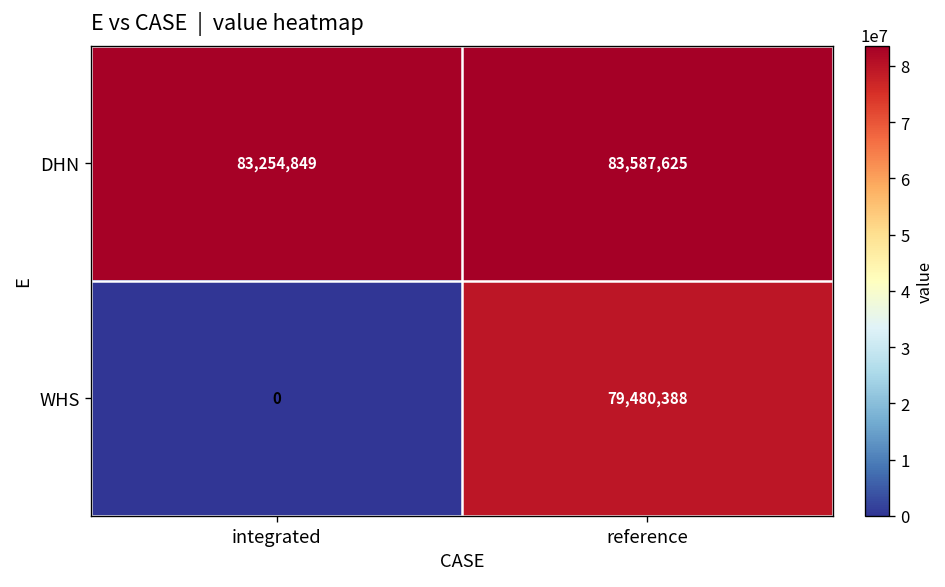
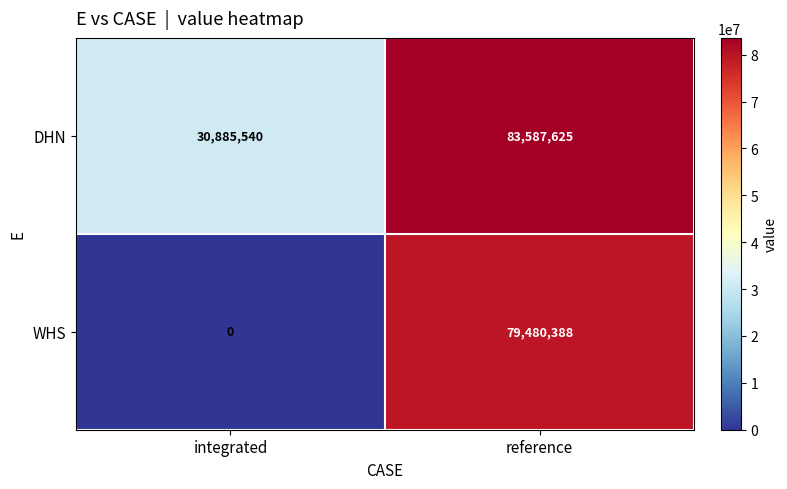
  {
    "DHN": {
-     "integrated": "83,254,849",
+     "integrated": "30,885,540",
      "reference": "83,587,625"
    },
    "WHS": {
      "integrated": "0",
      "reference": "79,480,388"
    }
  }
